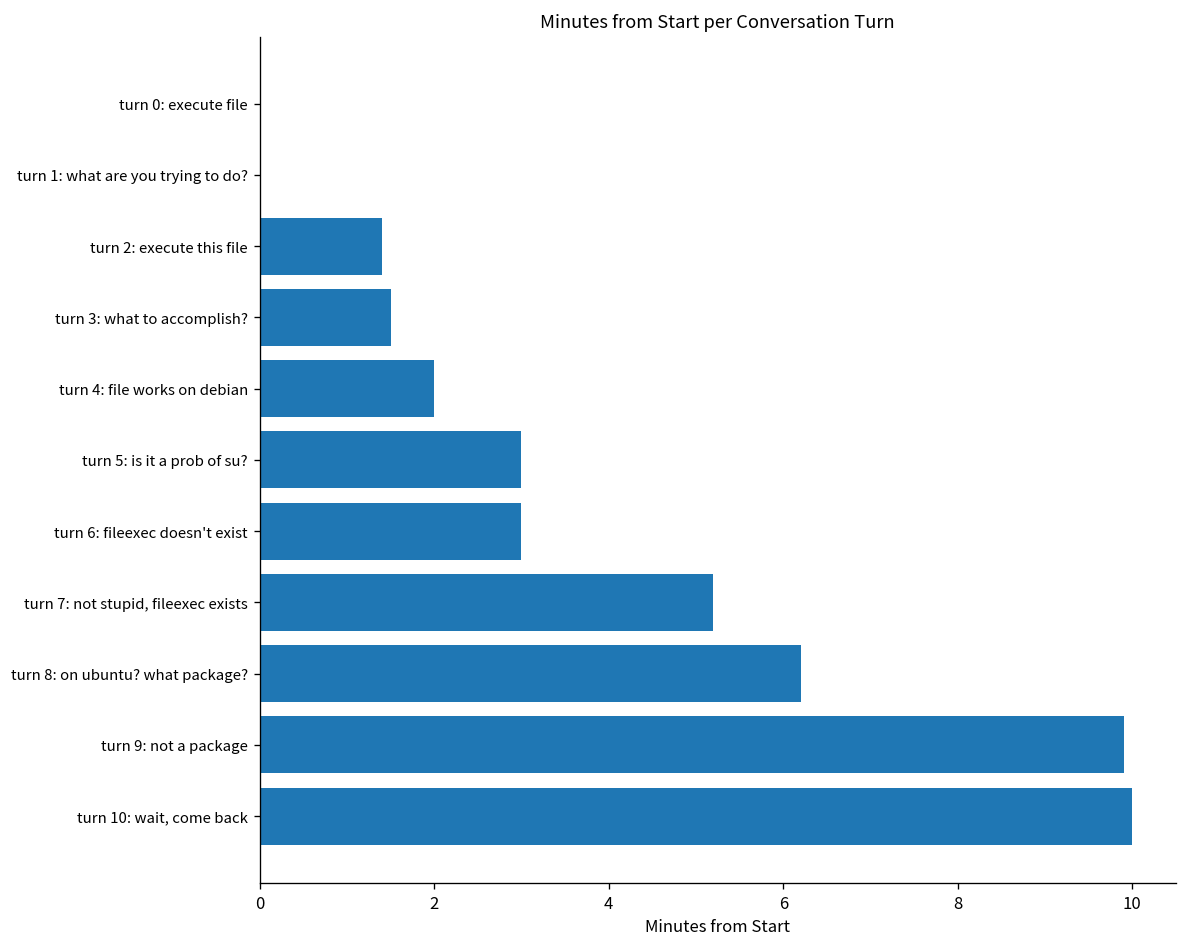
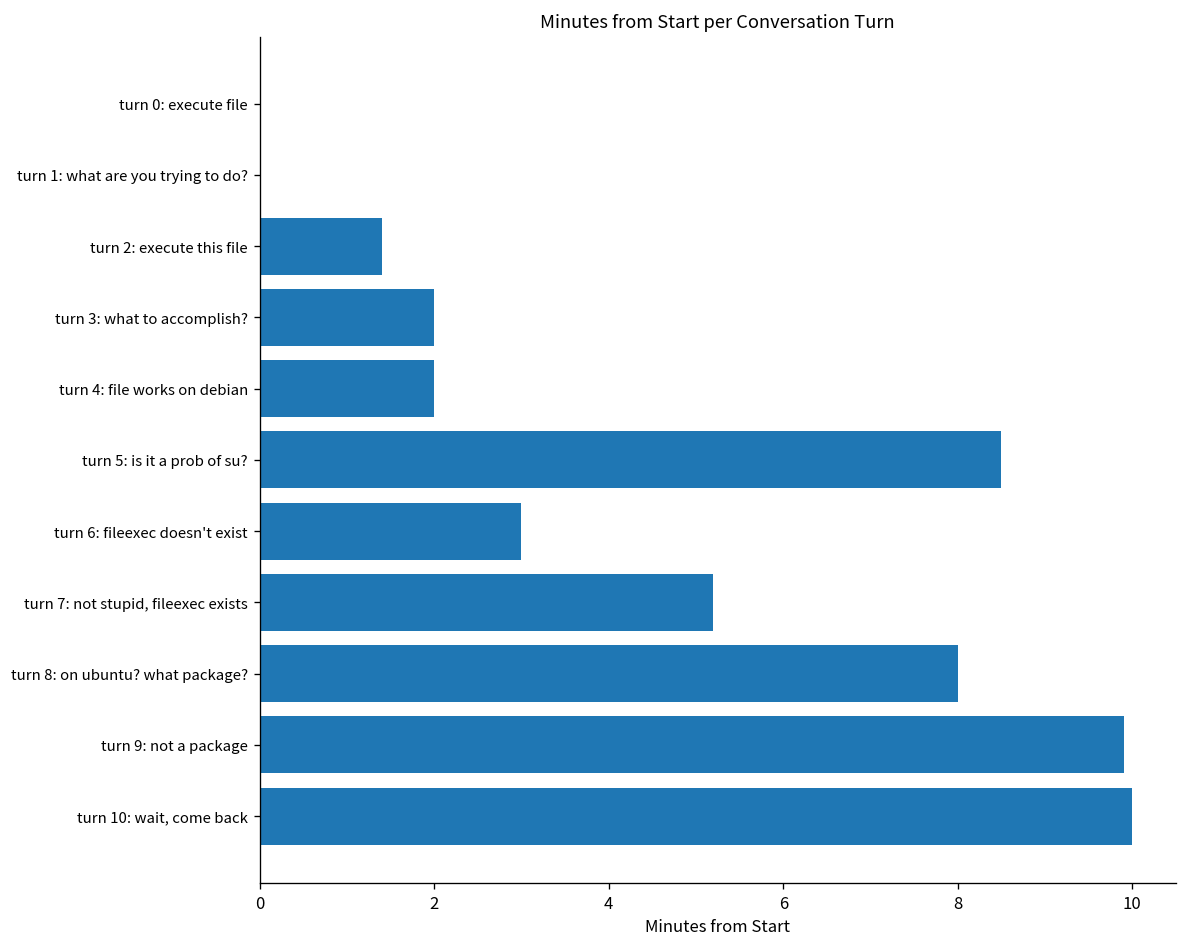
  {
    "turn 0: execute file": 0.0,
    "turn 1: what are you trying to do?": 0.0,
    "turn 2: execute this file": 1.4,
-   "turn 3: what to accomplish?": 1.5,
+   "turn 3: what to accomplish?": 2.0,
    "turn 4: file works on debian": 2.0,
-   "turn 5: is it a prob of su?": 3.0,
+   "turn 5: is it a prob of su?": 8.5,
    "turn 6: fileexec doesn't exist": 3.0,
    "turn 7: not stupid, fileexec exists": 5.2,
-   "turn 8: on ubuntu? what package?": 6.2,
+   "turn 8: on ubuntu? what package?": 8.0,
    "turn 9: not a package": 9.9,
    "turn 10: wait, come back": 10.0
  }
